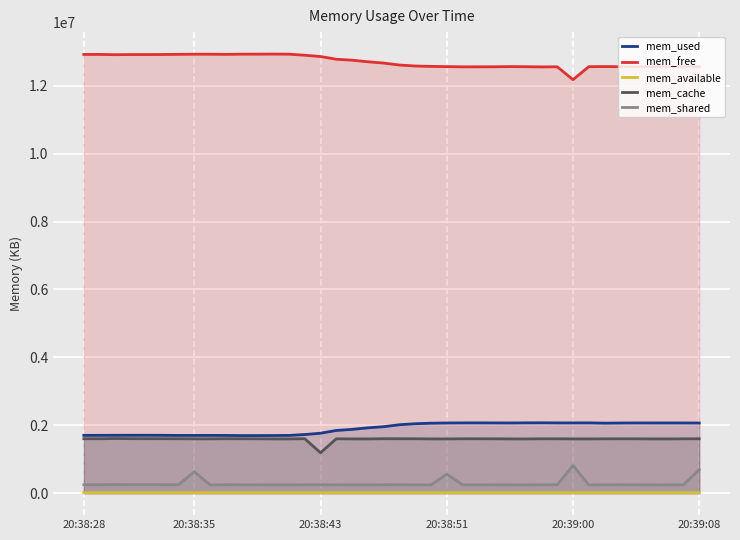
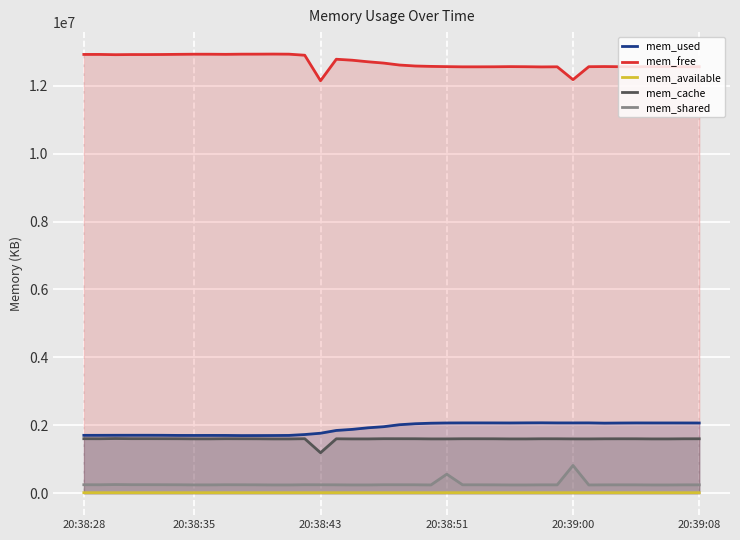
  {
    "mem_used": {
      "20:38:28": 1700000,
      "20:38:35": 1700000,
      "20:38:43": 1800000,
      "20:38:51": 2100000,
      "20:39:00": 2100000,
      "20:39:08": 2100000
    },
    "mem_free": {
      "20:38:28": 12900000,
      "20:38:35": 12900000,
-     "20:38:43": 12900000,
+     "20:38:43": 12100000,
      "20:38:51": 12600000,
      "20:39:00": 12200000
    },
    "mem_available": {
      "20:38:28": 0,
      "20:38:35": 0,
      "20:38:43": 0,
      "20:38:51": 0,
      "20:39:00": 0,
      "20:39:08": 0
    },
    "mem_cache": {
      "20:38:28": 1600000,
      "20:38:35": 1600000,
      "20:38:43": 1200000,
      "20:38:51": 1600000,
      "20:39:00": 1600000,
      "20:39:08": 1600000
    },
    "mem_shared": {
      "20:38:28": 200000,
-     "20:38:35": 600000,
+     "20:38:35": 200000,
      "20:38:43": 200000,
      "20:38:51": 600000,
      "20:39:00": 800000,
-     "20:39:08": 700000
+     "20:39:08": 200000
    }
  }
